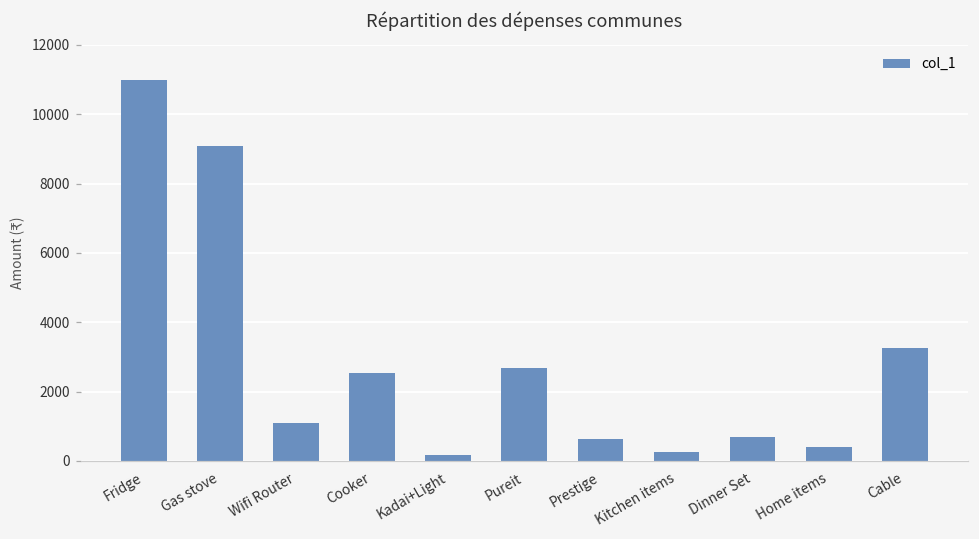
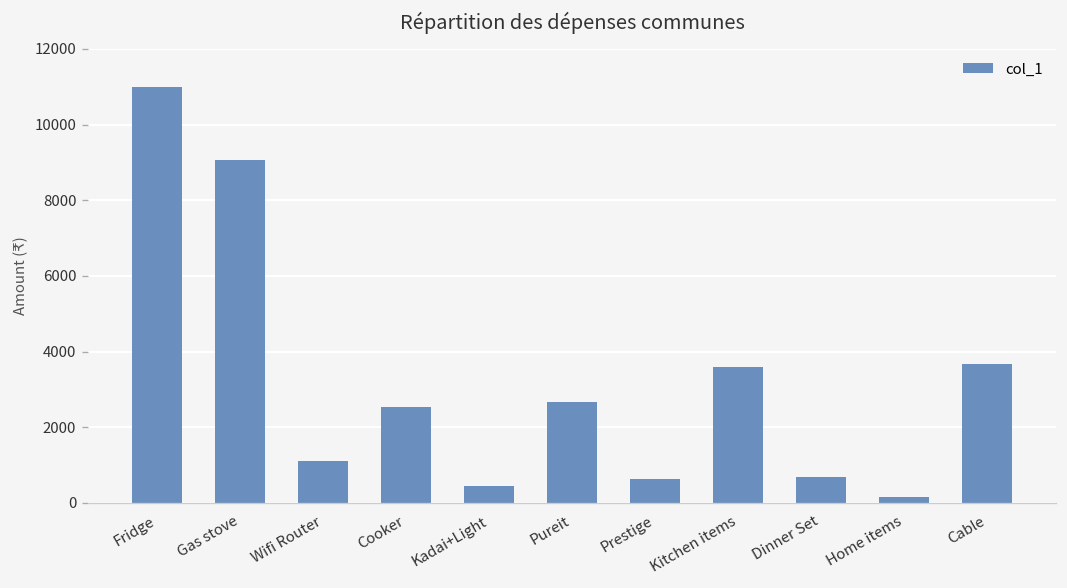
  {
    "Fridge": 11000,
    "Gas stove": 9100,
    "Wifi Router": 1100,
    "Cooker": 2500,
-   "Kadai+Light": 200,
+   "Kadai+Light": 400,
    "Pureit": 2700,
    "Prestige": 600,
-   "Kitchen items": 300,
+   "Kitchen items": 3600,
    "Dinner Set": 700,
-   "Home items": 400,
-   "Cable": 3200
+   "Home items": 100,
+   "Cable": 3700
  }
